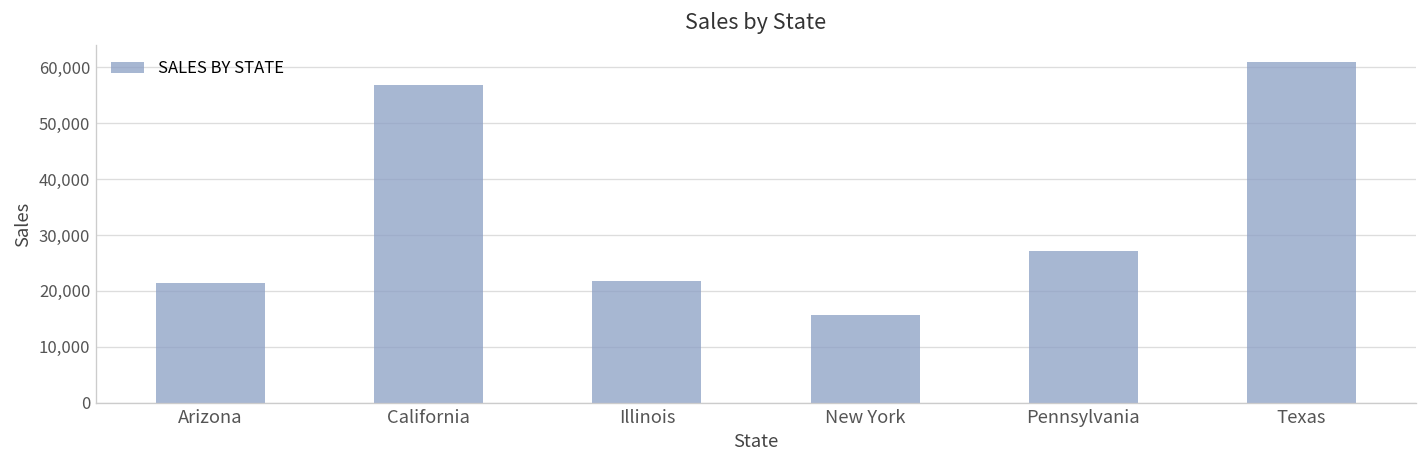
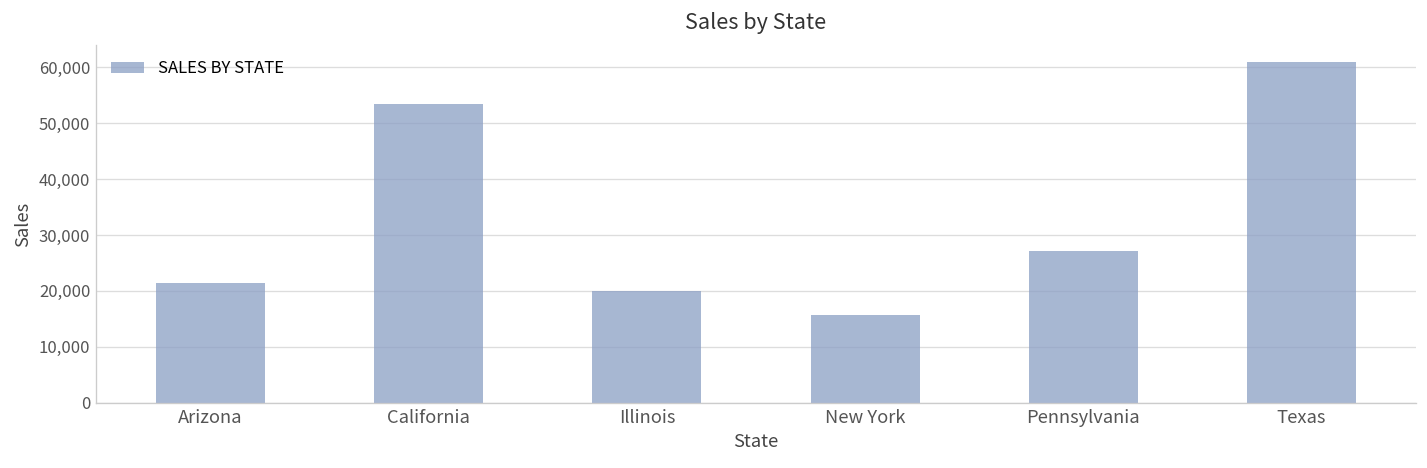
  {
    "Arizona": "21,000",
-   "California": "57,000",
-   "Illinois": "22,000",
+   "California": "53,000",
+   "Illinois": "20,000",
    "New York": "16,000",
    "Pennsylvania": "27,000",
    "Texas": "61,000"
  }
